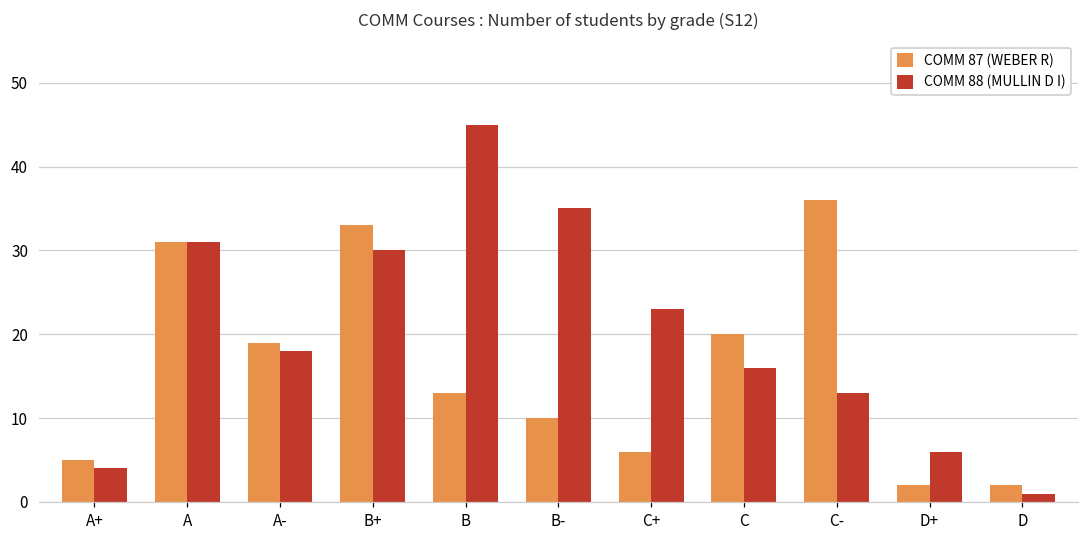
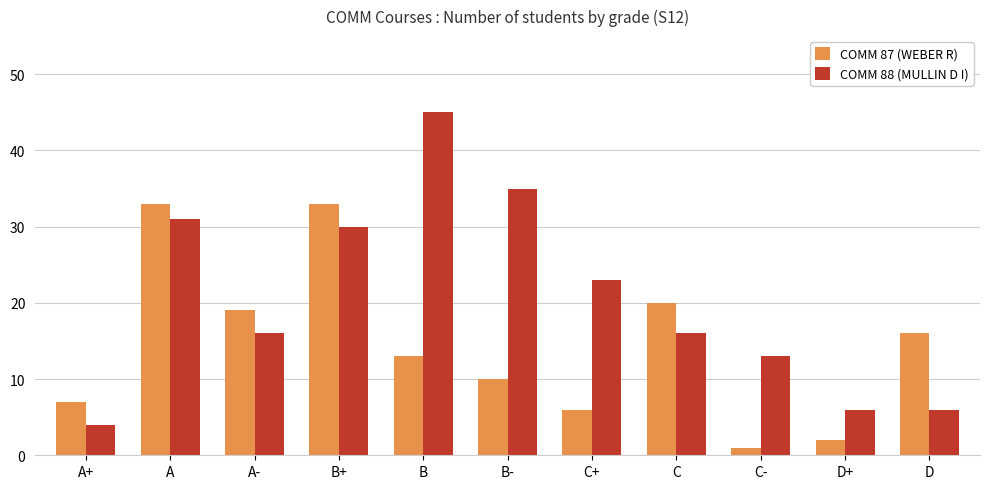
  {
    "COMM 87 (WEBER R)": {
-     "A+": 5,
-     "A": 31,
+     "A+": 7,
+     "A": 33,
      "A-": 19,
      "B+": 33,
      "B": 13,
      "B-": 10,
      "C+": 6,
      "C": 20,
-     "C-": 36,
+     "C-": 1,
      "D+": 2,
-     "D": 2
+     "D": 16
    },
    "COMM 88 (MULLIN D I)": {
      "A+": 4,
      "A": 31,
-     "A-": 18,
+     "A-": 16,
      "B+": 30,
      "B": 45,
      "B-": 35,
      "C+": 23,
      "C": 16,
      "C-": 13,
      "D+": 6,
-     "D": 1
+     "D": 6
    }
  }
